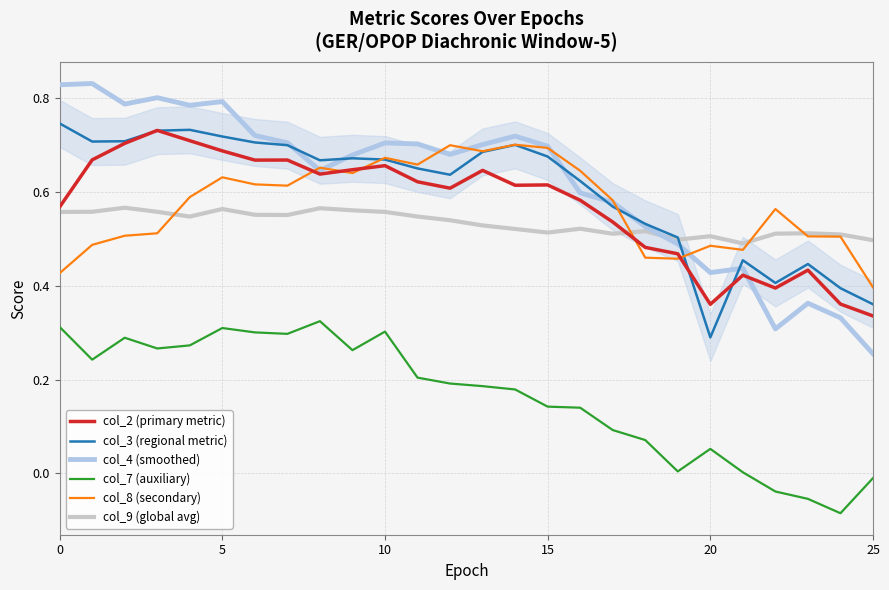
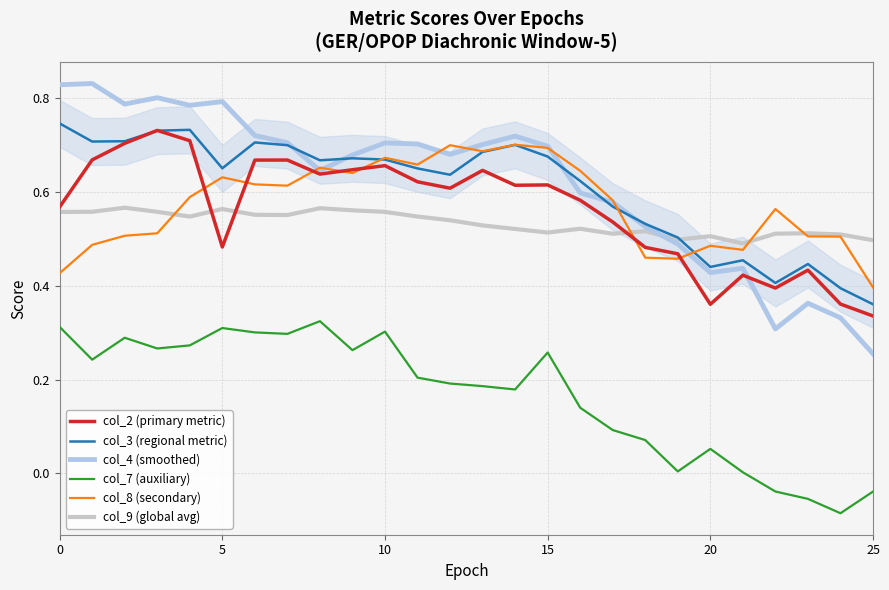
  {
    "col_2 (primary metric)": {
      "0": 0.57,
-     "5": 0.69,
+     "5": 0.48,
      "10": 0.66,
      "15": 0.61,
      "20": 0.36,
      "25": 0.34
    },
    "col_3 (regional metric)": {
      "0": 0.75,
-     "5": 0.72,
+     "5": 0.65,
      "15": 0.68,
-     "20": 0.29,
+     "20": 0.44,
      "25": 0.36
    },
    "col_7 (auxiliary)": {
      "0": 0.31,
      "5": 0.31,
      "10": 0.30,
-     "15": 0.14,
+     "15": 0.26,
      "20": 0.05,
-     "25": -0.01
+     "25": -0.04
    },
    "col_8 (secondary)": {
      "0": 0.43,
      "5": 0.63,
      "25": 0.40
    }
  }
